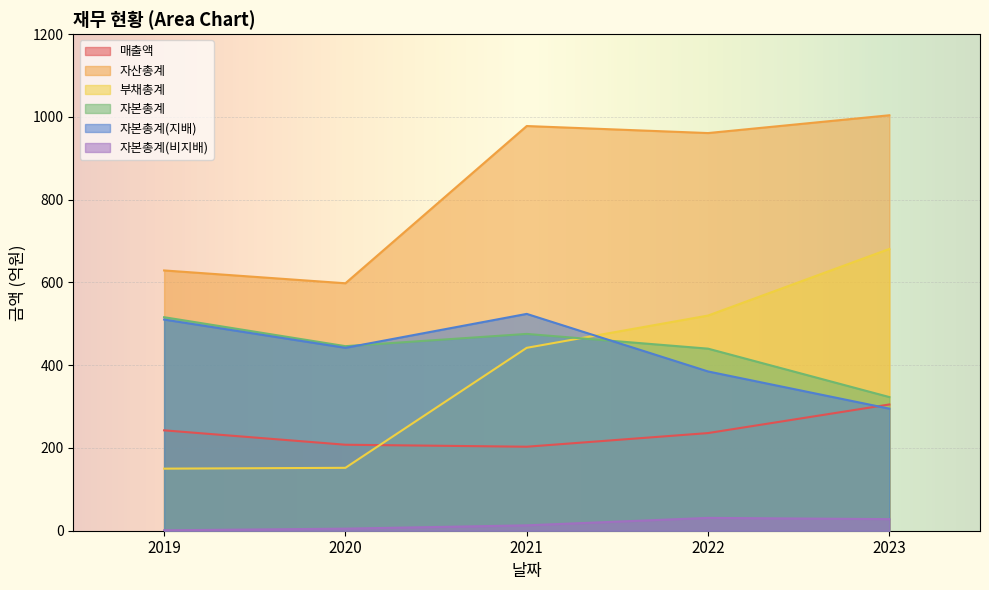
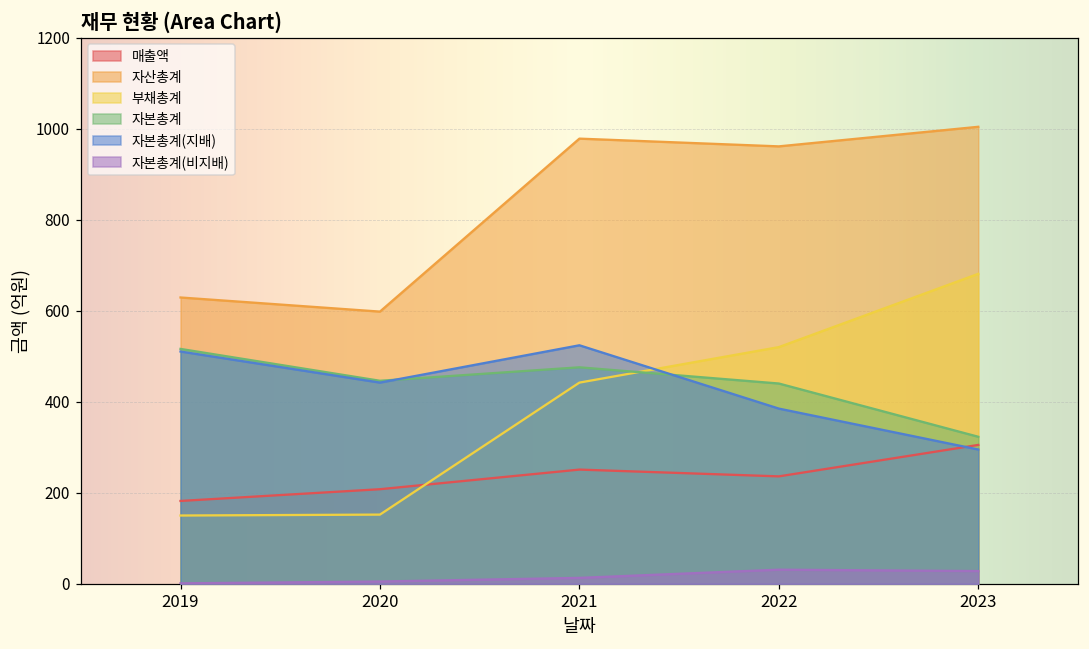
  {
    "매출액": {
-     "2019": 240,
+     "2019": 180,
      "2020": 210,
-     "2021": 200,
+     "2021": 250,
      "2022": 240,
      "2023": 310
    },
    "자본총계": {
      "2021": 480,
      "2022": 440,
      "2023": 320
    },
    "자본총계(지배)": {
      "2021": 520,
      "2022": 380,
      "2023": 300
    },
    "자본총계(비지배)": {
      "2019": 0,
      "2020": 10,
      "2021": 10,
      "2022": 30,
      "2023": 30
    }
  }
